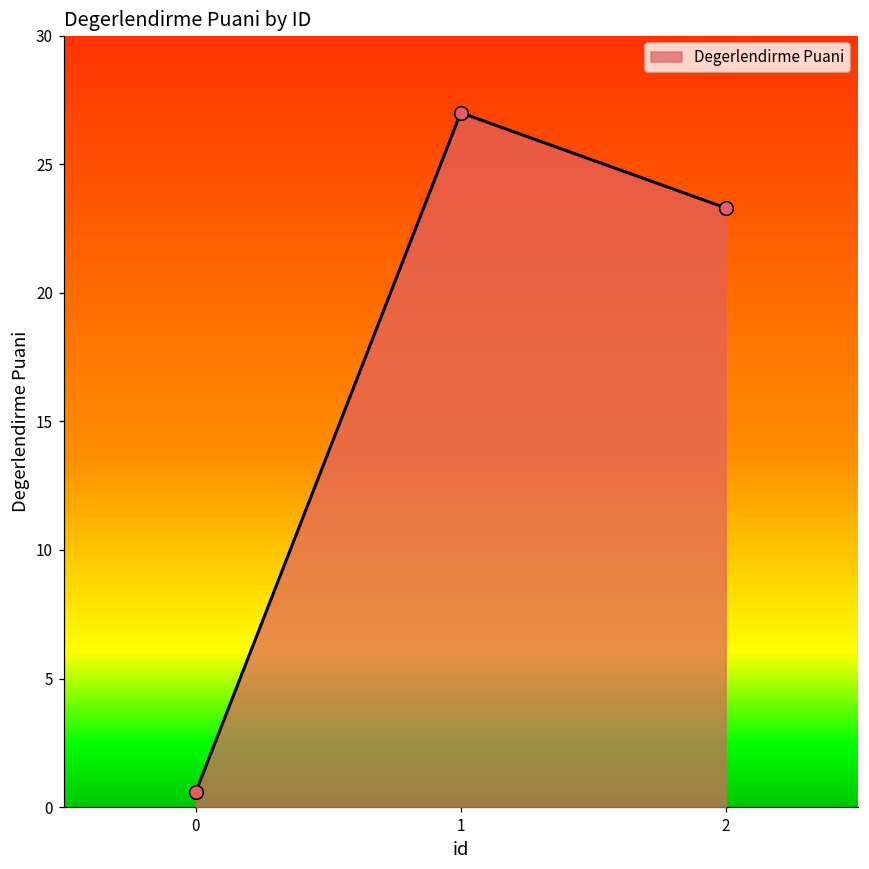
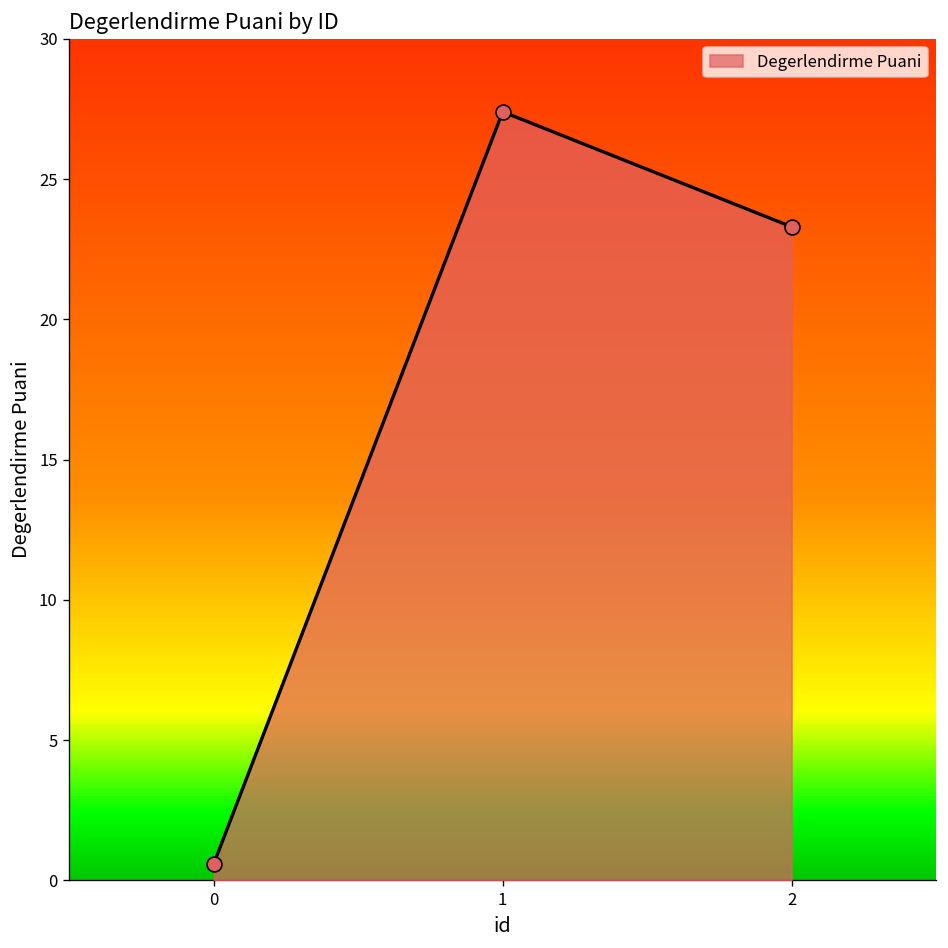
  {
    "Degerlendirme Puani": {
      "0": 0.6,
-     "1": 27.0,
+     "1": 27.4,
      "2": 23.3
    }
  }
